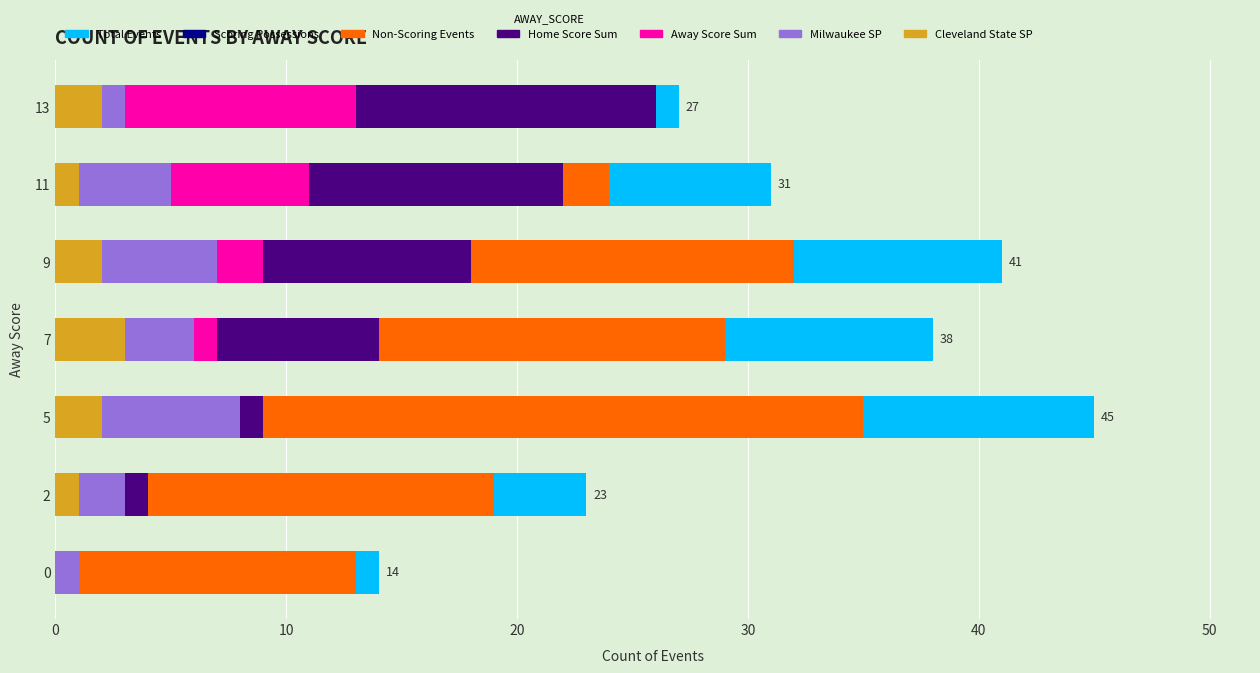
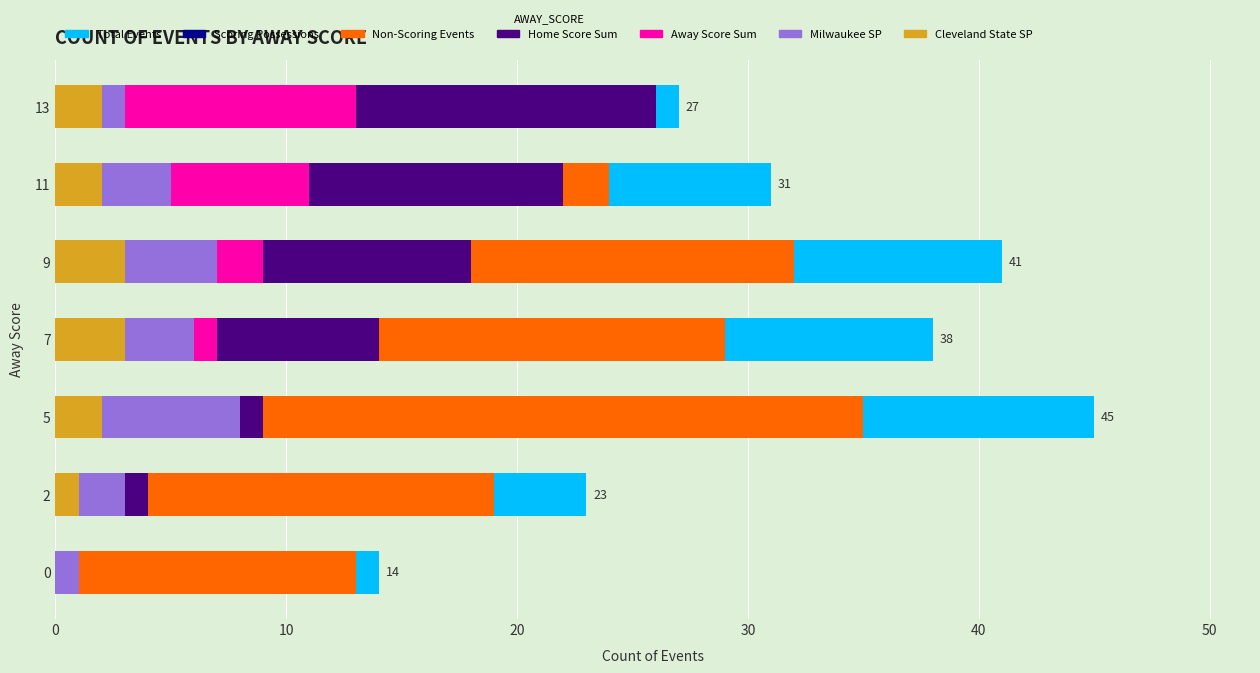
  {
    "Total Events": {
      "13": 27,
      "11": 31,
      "9": 41,
      "7": 38,
      "5": 45,
      "2": 23,
      "0": 14
    },
    "Home Score Sum": {
      "0": 0
    },
    "Away Score Sum": {
      "0": 0
    },
    "Cleveland State SP": {
-     "11": 1,
-     "9": 2,
+     "11": 2,
+     "9": 3,
      "0": 0
    }
  }
